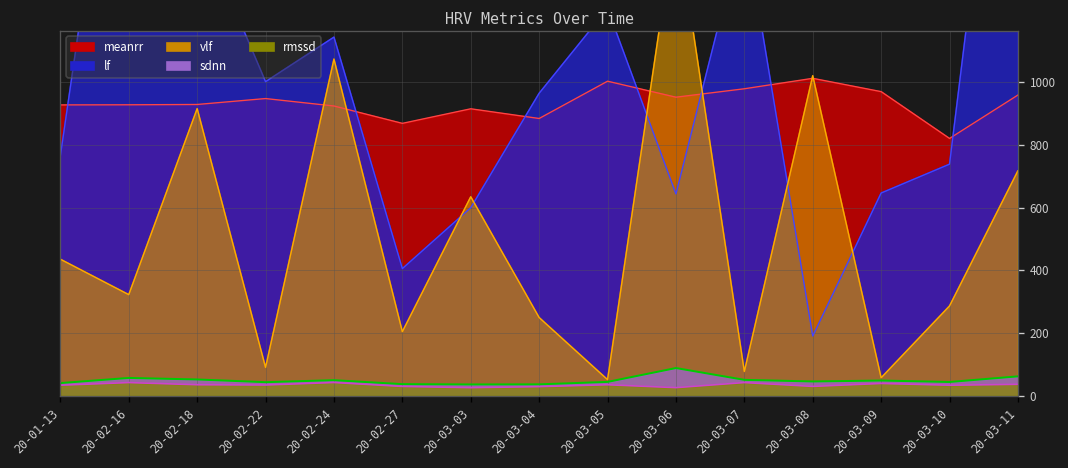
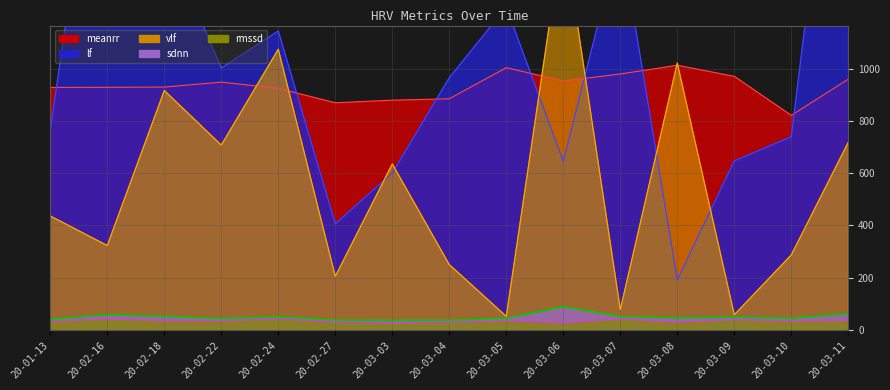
  {
    "meanrr": {
      "20-01-13": 930,
      "20-02-16": 930,
      "20-02-18": 930,
      "20-02-22": 950,
      "20-02-24": 920,
      "20-02-27": 870,
-     "20-03-03": 920,
+     "20-03-03": 880,
      "20-03-04": 880,
      "20-03-05": 1000,
      "20-03-06": 950,
      "20-03-07": 980,
      "20-03-09": 970,
      "20-03-10": 820,
      "20-03-11": 960
    },
    "lf": {
      "20-01-13": 770,
      "20-02-22": 1000,
      "20-02-24": 1140,
      "20-02-27": 410,
      "20-03-03": 600,
      "20-03-04": 970,
      "20-03-06": 640,
      "20-03-08": 190,
      "20-03-09": 650,
      "20-03-10": 740
    },
    "vlf": {
      "20-01-13": 440,
      "20-02-16": 320,
      "20-02-18": 920,
-     "20-02-22": 90,
+     "20-02-22": 710,
      "20-02-24": 1070,
      "20-02-27": 210,
      "20-03-03": 640,
      "20-03-04": 250,
      "20-03-07": 80,
      "20-03-10": 290,
      "20-03-11": 720
    },
    "sdnn": {
      "20-02-16": 60,
      "20-02-18": 50,
      "20-03-03": 40,
      "20-03-06": 90,
      "20-03-08": 50,
      "20-03-10": 40,
      "20-03-11": 60
    },
    "rmssd": {
      "20-02-16": 40,
      "20-02-18": 40,
      "20-03-03": 30,
      "20-03-06": 30,
      "20-03-08": 30,
      "20-03-10": 30,
      "20-03-11": 40
    }
  }
